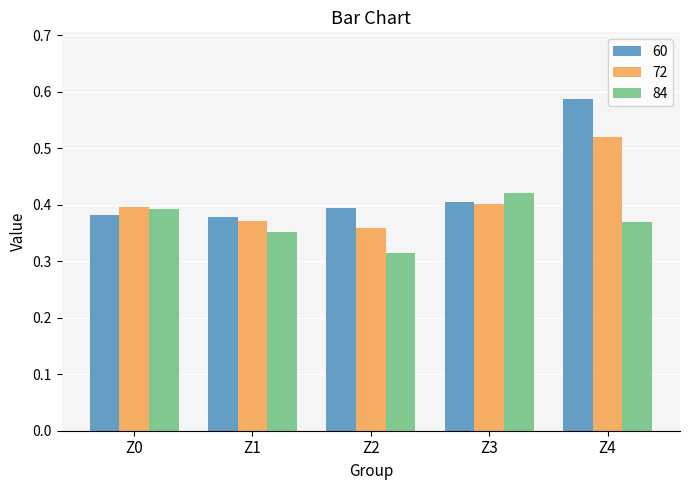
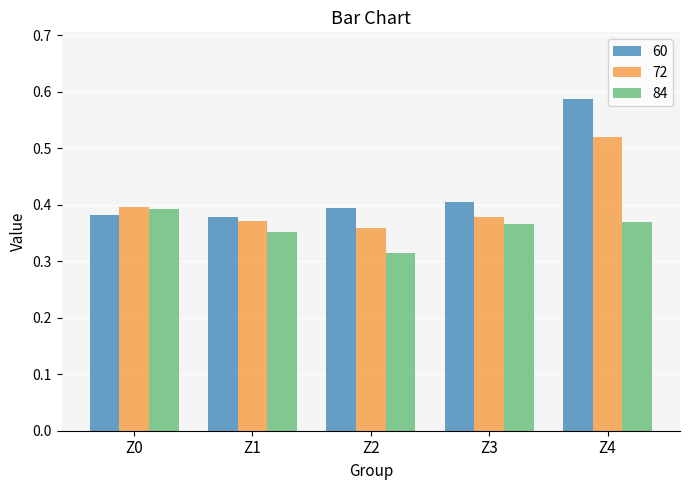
  {
    "60": {
      "Z0": 0.38,
      "Z1": 0.38,
      "Z2": 0.39,
      "Z3": 0.40,
      "Z4": 0.59
    },
    "72": {
      "Z0": 0.40,
      "Z1": 0.37,
      "Z2": 0.36,
-     "Z3": 0.40,
+     "Z3": 0.38,
      "Z4": 0.52
    },
    "84": {
      "Z0": 0.39,
      "Z1": 0.35,
      "Z2": 0.31,
-     "Z3": 0.42,
+     "Z3": 0.37,
      "Z4": 0.37
    }
  }
